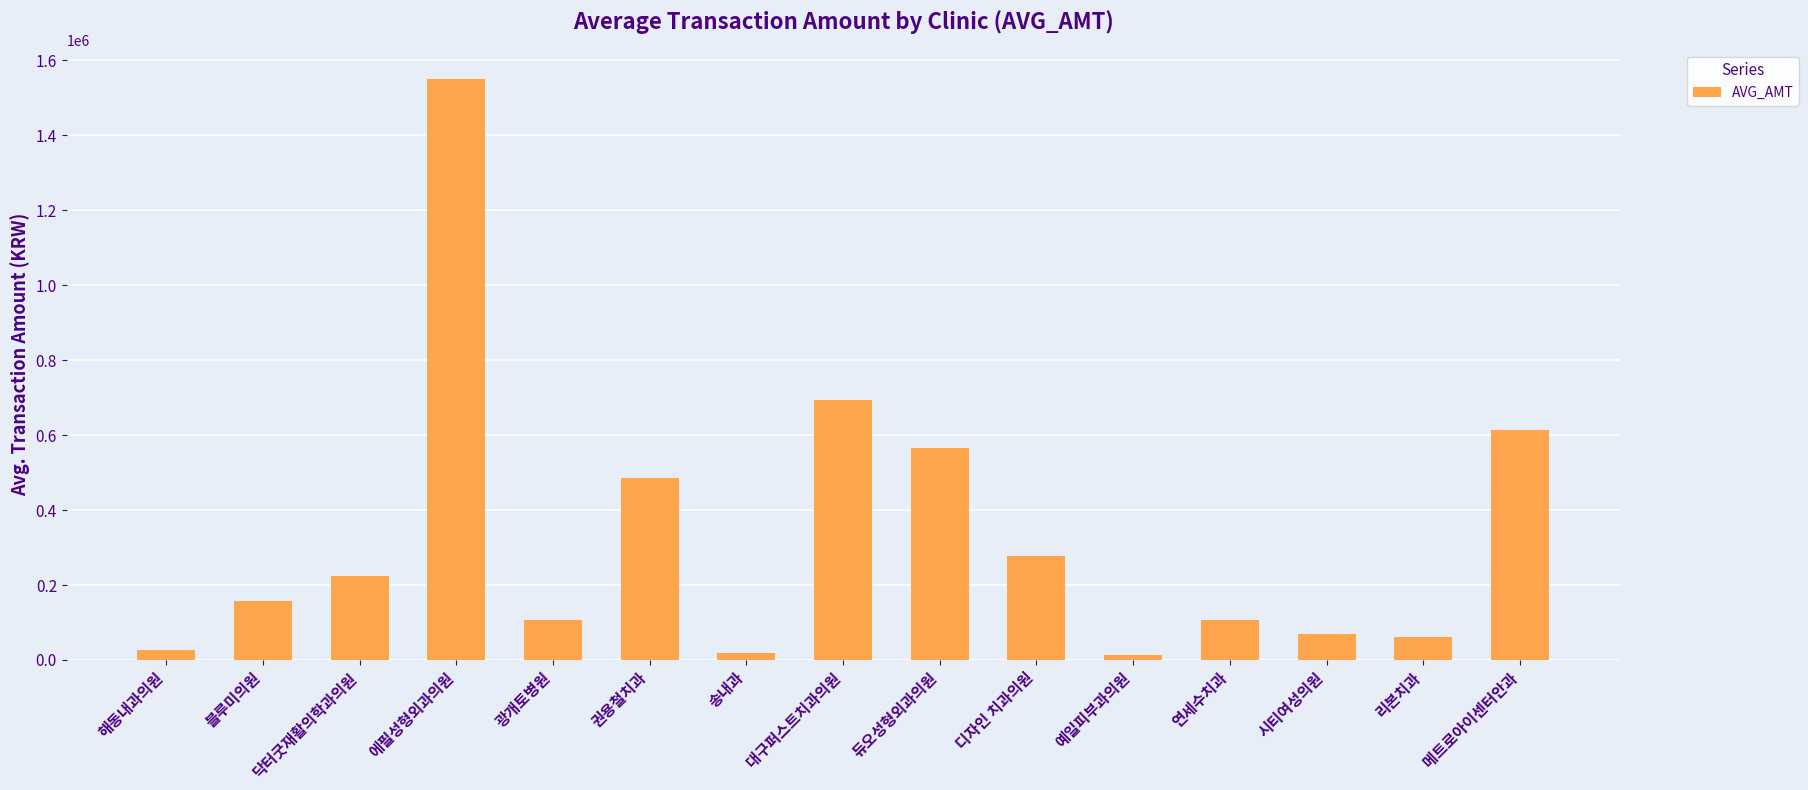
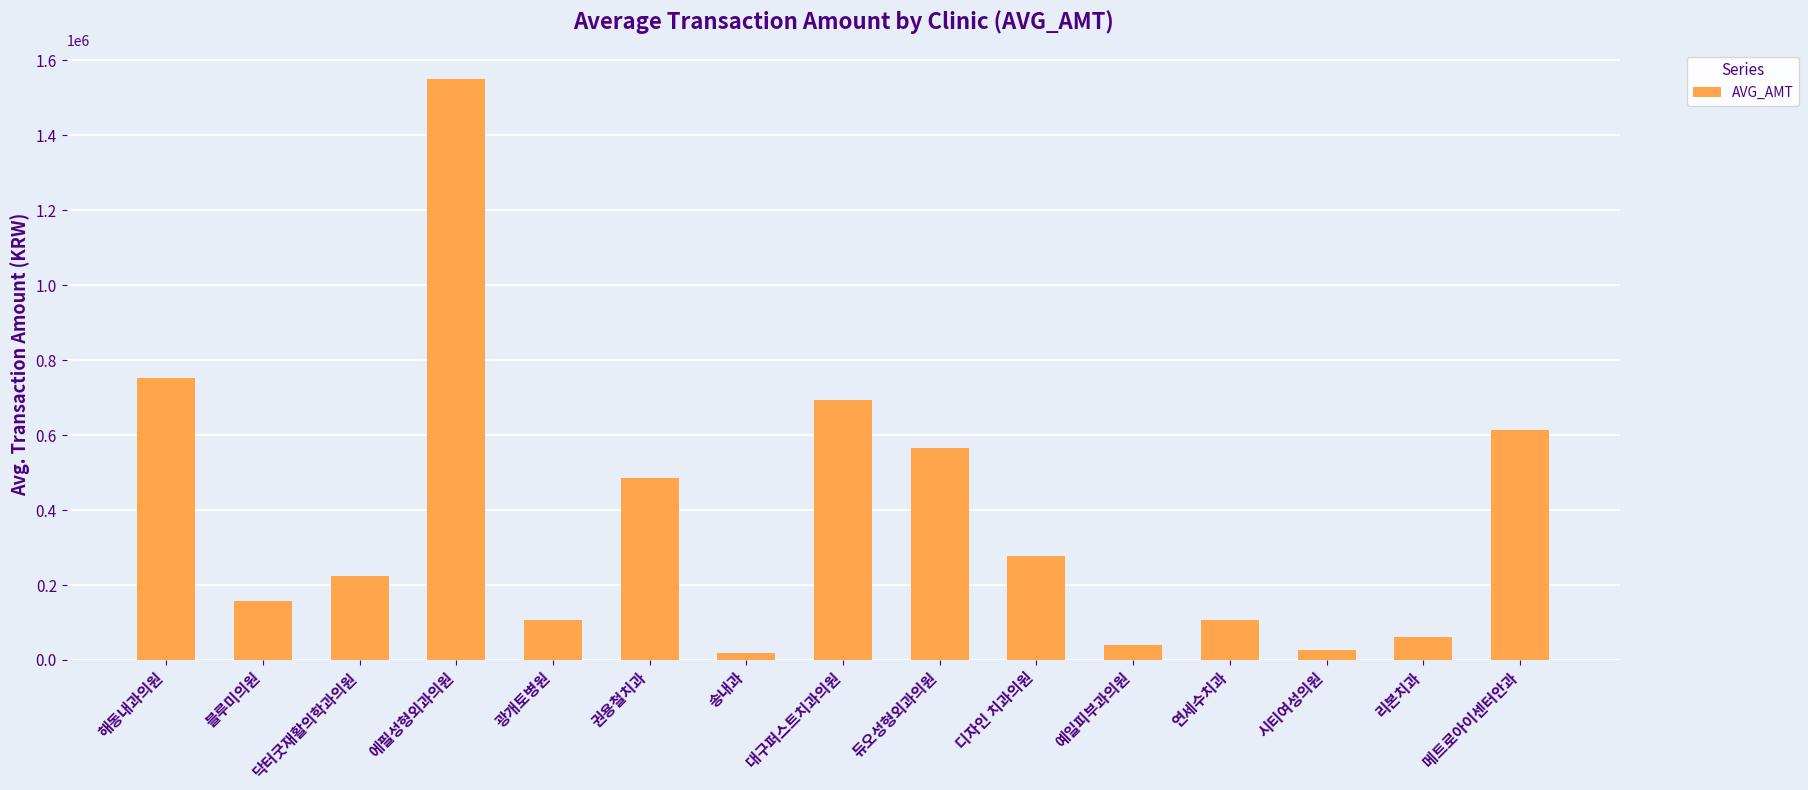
  {
-   "해동내과의원": 30000,
+   "해동내과의원": 750000,
    "블루미의원": 160000,
    "닥터굿재활의학과의원": 220000,
    "에필성형외과의원": 1550000,
    "광개토병원": 110000,
    "권용철치과": 490000,
    "송내과": 20000,
    "대구퍼스트치과의원": 690000,
    "듀오성형외과의원": 570000,
    "디자인 치과의원": 280000,
-   "예일피부과의원": 10000,
+   "예일피부과의원": 40000,
    "연세수치과": 110000,
-   "시티여성의원": 70000,
+   "시티여성의원": 30000,
    "리본치과": 60000,
    "메트로아이센터안과": 610000
  }
